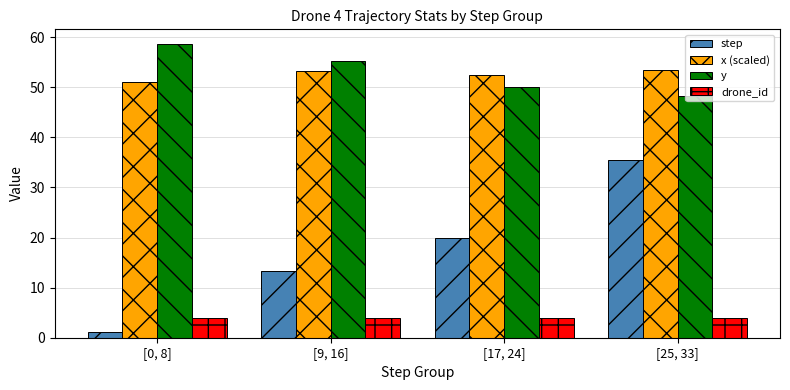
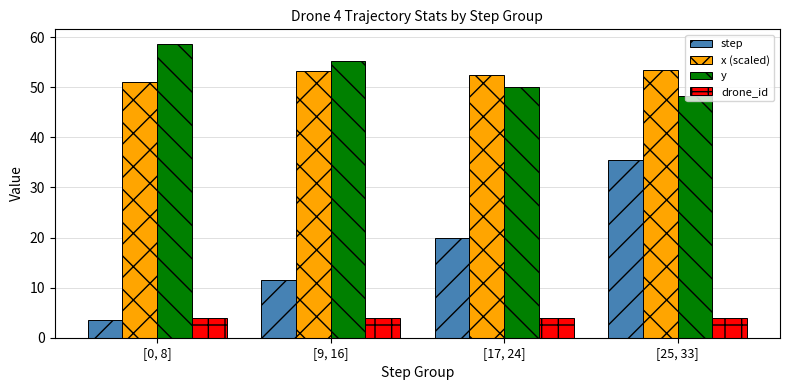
  {
    "step": {
-     "[0, 8]": 1,
-     "[9, 16]": 13,
+     "[0, 8]": 4,
+     "[9, 16]": 12,
      "[17, 24]": 20,
      "[25, 33]": 35
    },
    "x (scaled)": {
      "[0, 8]": 51,
      "[9, 16]": 53,
      "[17, 24]": 52,
      "[25, 33]": 53
    },
    "y": {
      "[0, 8]": 59,
      "[9, 16]": 55,
      "[17, 24]": 50
    },
    "drone_id": {
      "[0, 8]": 4,
      "[9, 16]": 4,
      "[17, 24]": 4,
      "[25, 33]": 4
    }
  }
